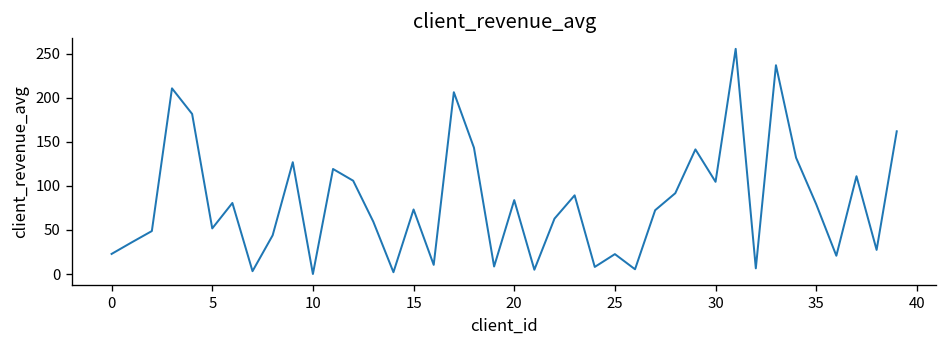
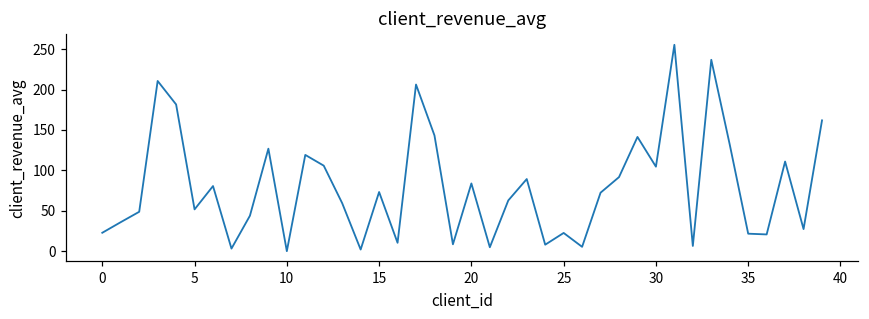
  {
    "0": 20,
    "5": 50,
    "10": 0,
    "15": 70,
    "20": 80,
    "25": 20,
    "30": 100,
-   "35": 80
+   "35": 20
  }
